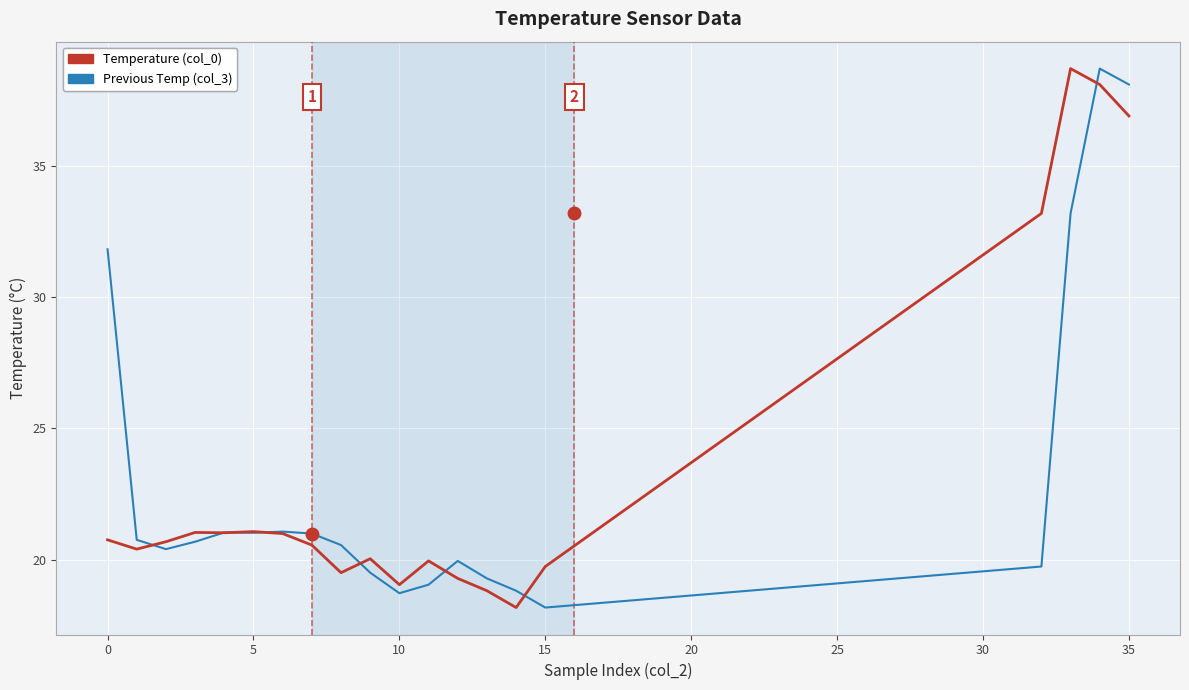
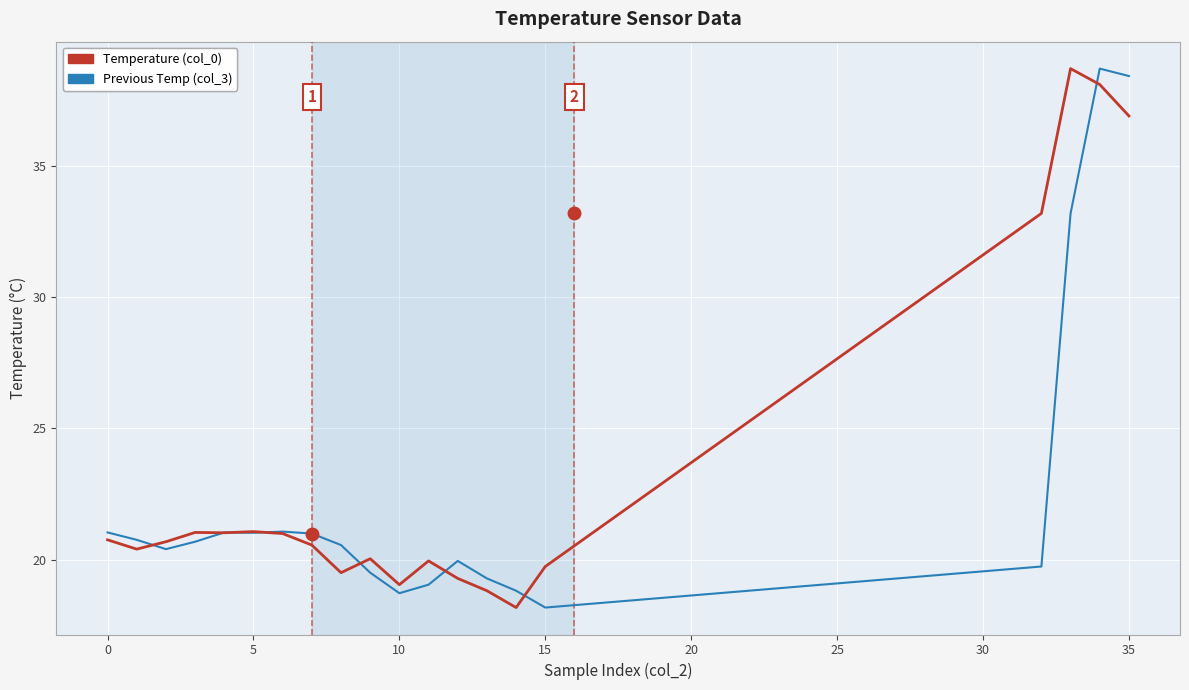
  {
    "Previous Temp (col_3)": {
-     "0": 31.8,
+     "0": 21.0,
      "10": 18.7,
      "15": 18.2,
-     "35": 38.1
+     "35": 38.4
    }
  }
